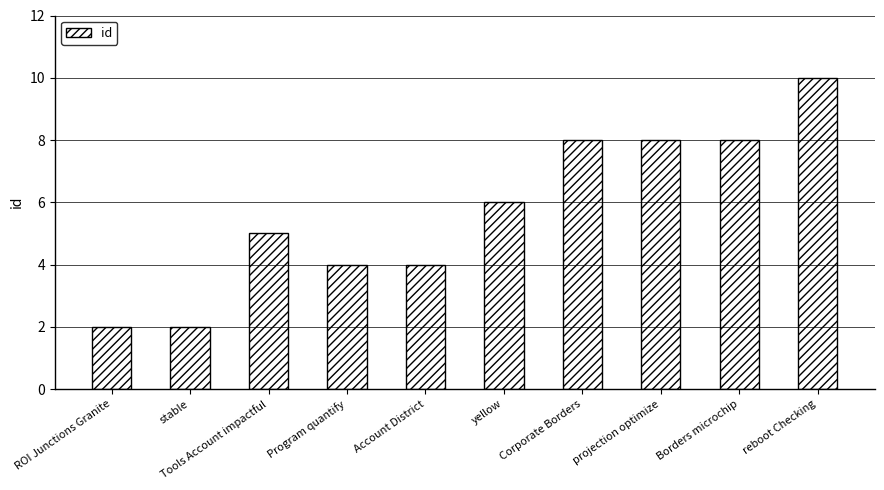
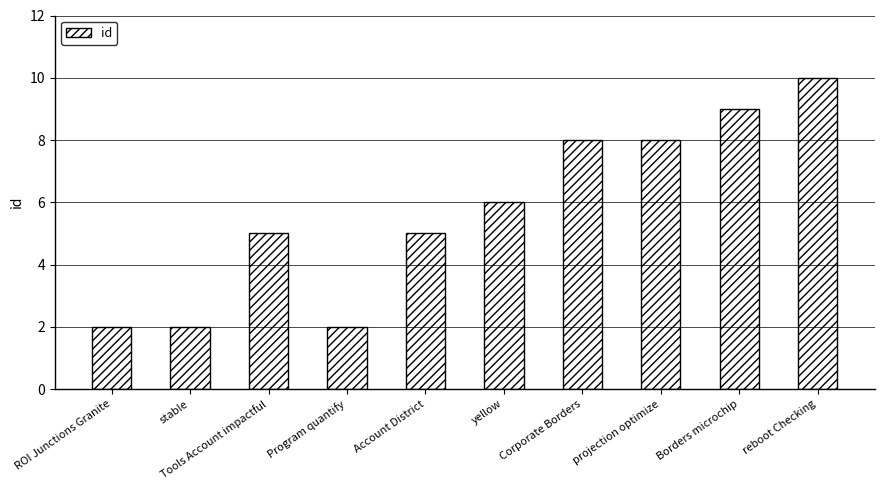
  {
    "ROI Junctions Granite": 2,
    "stable": 2,
    "Tools Account impactful": 5,
-   "Program quantify": 4,
-   "Account District": 4,
+   "Program quantify": 2,
+   "Account District": 5,
    "yellow": 6,
    "Corporate Borders": 8,
    "projection optimize": 8,
-   "Borders microchip": 8,
+   "Borders microchip": 9,
    "reboot Checking": 10
  }
